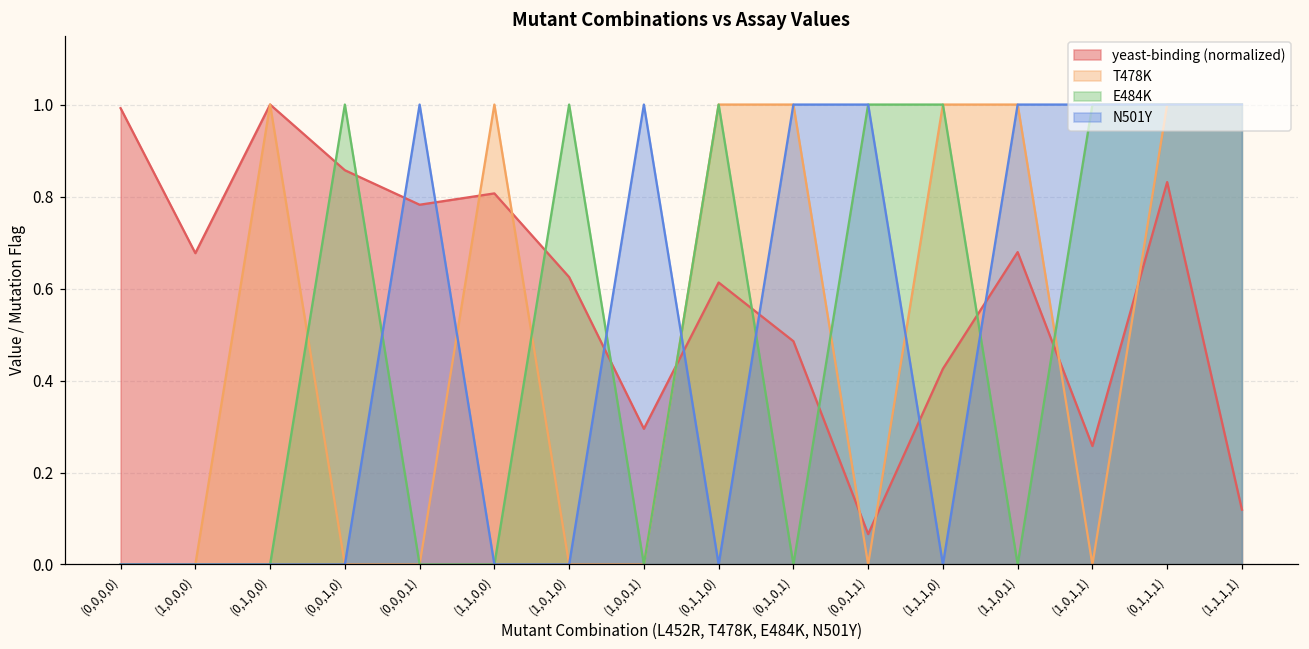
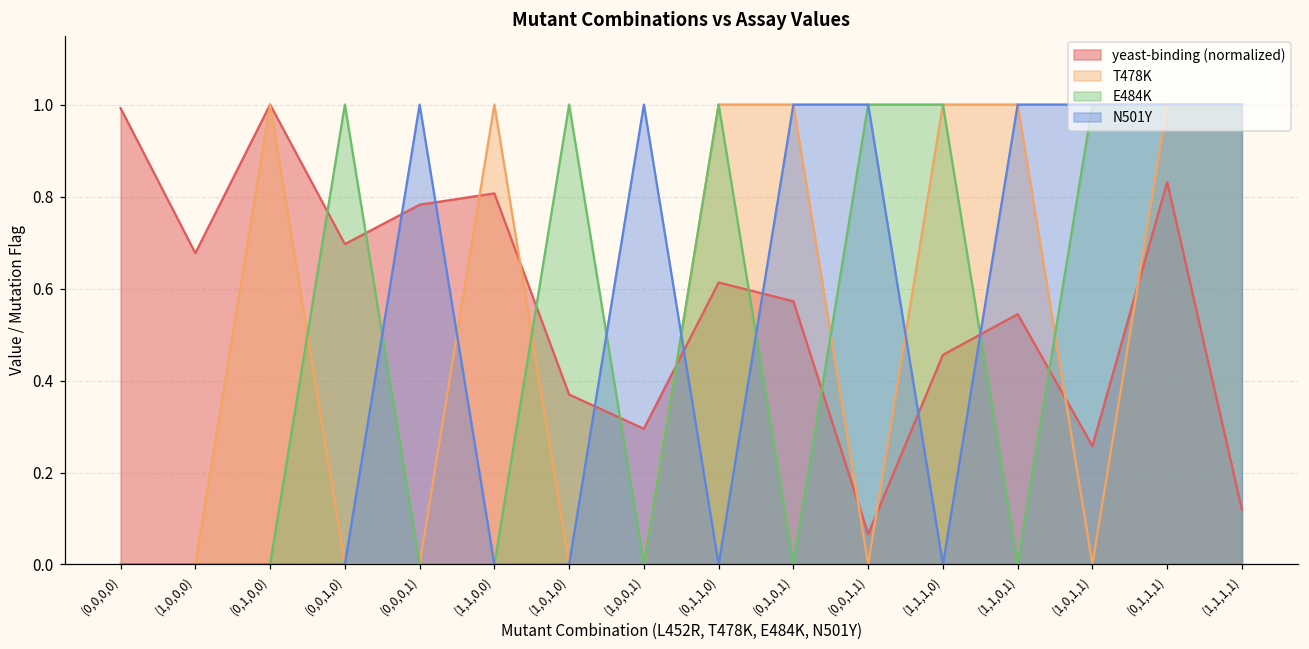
  {
    "yeast-binding (normalized)": {
      "(0,0,0,0)": 0.99,
      "(1,0,0,0)": 0.68,
-     "(0,0,1,0)": 0.86,
+     "(0,0,1,0)": 0.70,
      "(0,0,0,1)": 0.78,
      "(1,1,0,0)": 0.81,
-     "(1,0,1,0)": 0.62,
+     "(1,0,1,0)": 0.37,
      "(1,0,0,1)": 0.30,
      "(0,1,1,0)": 0.61,
-     "(0,1,0,1)": 0.49,
+     "(0,1,0,1)": 0.57,
      "(0,0,1,1)": 0.07,
-     "(1,1,1,0)": 0.43,
-     "(1,1,0,1)": 0.68,
+     "(1,1,1,0)": 0.46,
+     "(1,1,0,1)": 0.54,
      "(1,0,1,1)": 0.26,
      "(0,1,1,1)": 0.83,
      "(1,1,1,1)": 0.12
    },
    "T478K": {
      "(1,1,0,0)": 1.00,
      "(0,0,1,1)": 0.00,
      "(1,0,1,1)": 0.00
    },
    "E484K": {
      "(0,0,1,0)": 1.00,
      "(1,0,1,0)": 1.00,
      "(0,1,0,1)": 0.00,
      "(1,1,0,1)": 0.00
    },
    "N501Y": {
      "(0,0,0,1)": 1.00,
      "(1,0,0,1)": 1.00,
      "(0,1,1,0)": 0.00,
      "(1,1,1,0)": 0.00
    }
  }
